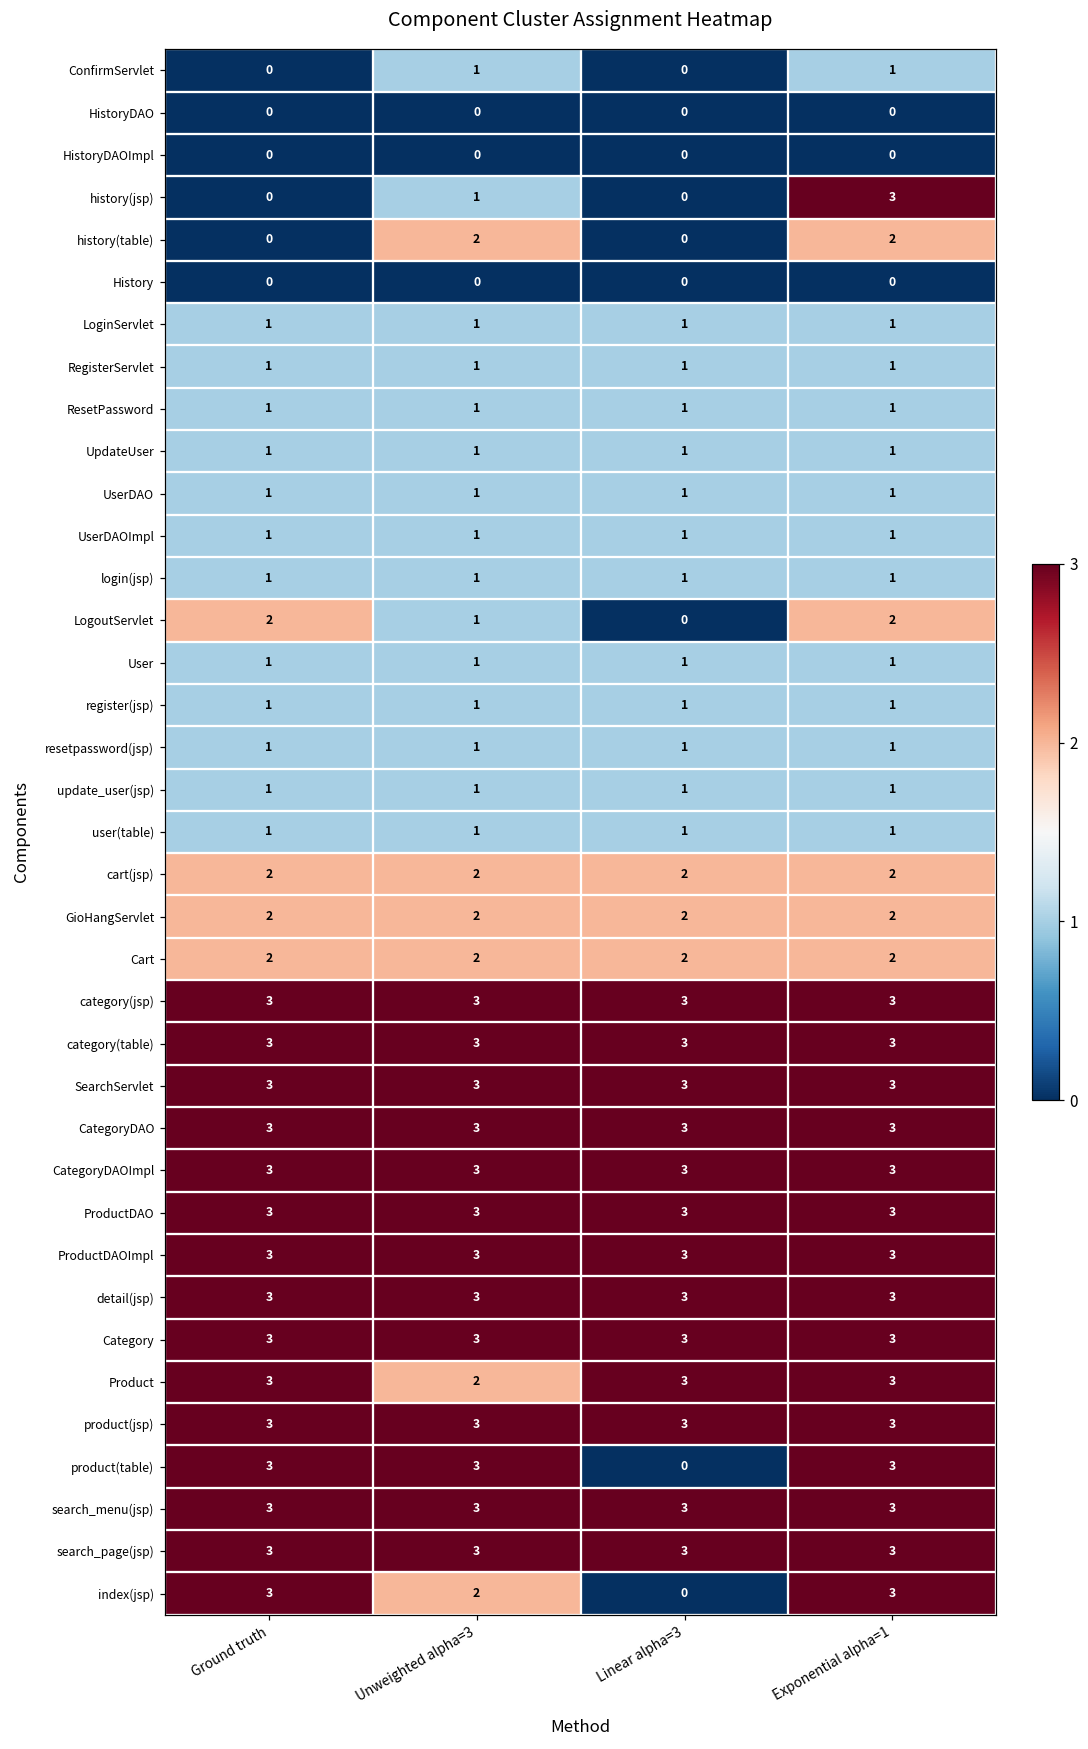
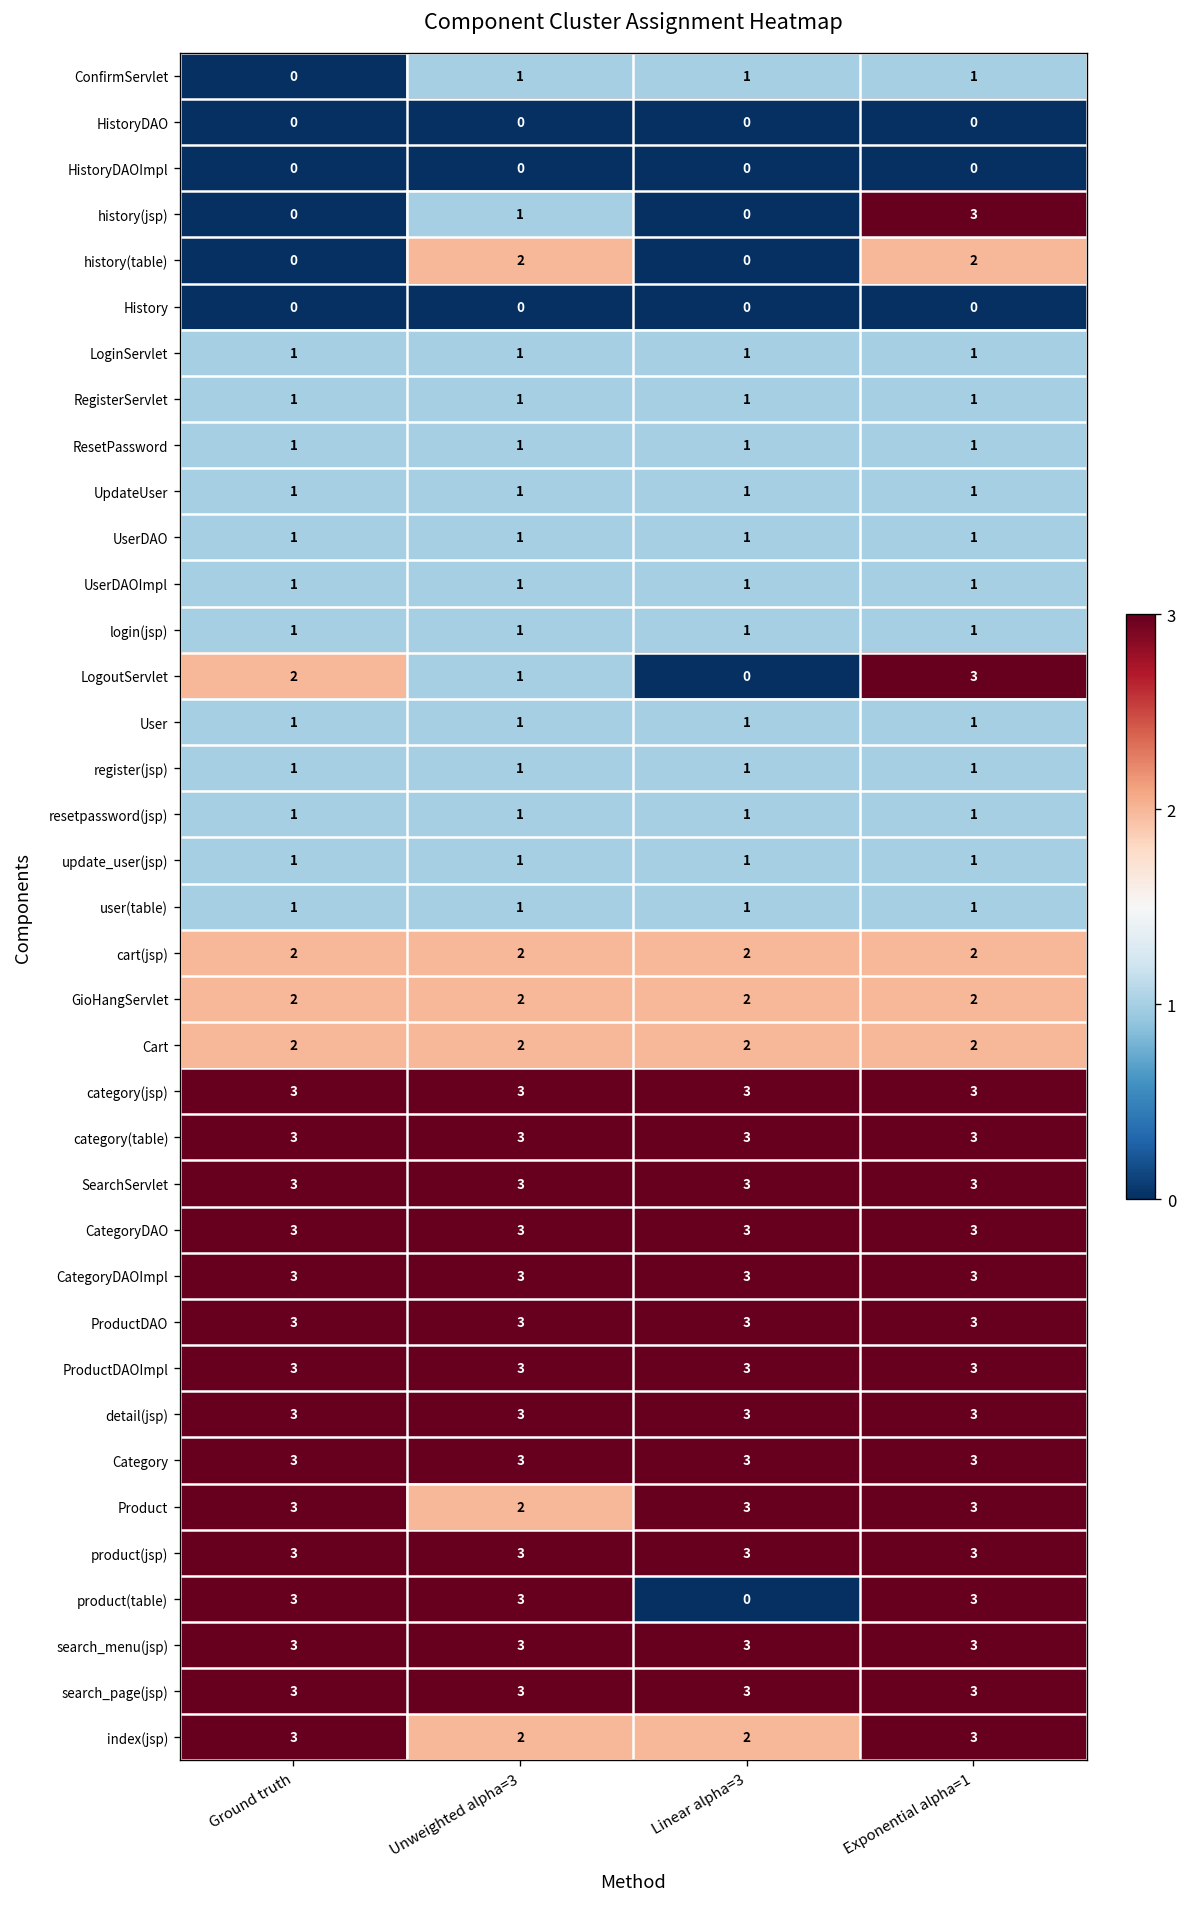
  {
    "ConfirmServlet": {
      "Ground truth": 0,
      "Unweighted alpha=3": 1,
-     "Linear alpha=3": 0,
+     "Linear alpha=3": 1,
      "Exponential alpha=1": 1
    },
    "HistoryDAO": {
      "Ground truth": 0,
      "Unweighted alpha=3": 0,
      "Linear alpha=3": 0,
      "Exponential alpha=1": 0
    },
    "HistoryDAOImpl": {
      "Ground truth": 0,
      "Unweighted alpha=3": 0,
      "Linear alpha=3": 0,
      "Exponential alpha=1": 0
    },
    "history(jsp)": {
      "Ground truth": 0,
      "Unweighted alpha=3": 1,
      "Linear alpha=3": 0,
      "Exponential alpha=1": 3
    },
    "history(table)": {
      "Ground truth": 0,
      "Unweighted alpha=3": 2,
      "Linear alpha=3": 0,
      "Exponential alpha=1": 2
    },
    "History": {
      "Ground truth": 0,
      "Unweighted alpha=3": 0,
      "Linear alpha=3": 0,
      "Exponential alpha=1": 0
    },
    "LoginServlet": {
      "Ground truth": 1,
      "Unweighted alpha=3": 1,
      "Linear alpha=3": 1,
      "Exponential alpha=1": 1
    },
    "RegisterServlet": {
      "Ground truth": 1,
      "Unweighted alpha=3": 1,
      "Linear alpha=3": 1,
      "Exponential alpha=1": 1
    },
    "ResetPassword": {
      "Ground truth": 1,
      "Unweighted alpha=3": 1,
      "Linear alpha=3": 1,
      "Exponential alpha=1": 1
    },
    "UpdateUser": {
      "Ground truth": 1,
      "Unweighted alpha=3": 1,
      "Linear alpha=3": 1,
      "Exponential alpha=1": 1
    },
    "UserDAO": {
      "Ground truth": 1,
      "Unweighted alpha=3": 1,
      "Linear alpha=3": 1,
      "Exponential alpha=1": 1
    },
    "UserDAOImpl": {
      "Ground truth": 1,
      "Unweighted alpha=3": 1,
      "Linear alpha=3": 1,
      "Exponential alpha=1": 1
    },
    "login(jsp)": {
      "Ground truth": 1,
      "Unweighted alpha=3": 1,
      "Linear alpha=3": 1,
      "Exponential alpha=1": 1
    },
    "LogoutServlet": {
      "Ground truth": 2,
      "Unweighted alpha=3": 1,
      "Linear alpha=3": 0,
-     "Exponential alpha=1": 2
+     "Exponential alpha=1": 3
    },
    "User": {
      "Ground truth": 1,
      "Unweighted alpha=3": 1,
      "Linear alpha=3": 1,
      "Exponential alpha=1": 1
    },
    "register(jsp)": {
      "Ground truth": 1,
      "Unweighted alpha=3": 1,
      "Linear alpha=3": 1,
      "Exponential alpha=1": 1
    },
    "resetpassword(jsp)": {
      "Ground truth": 1,
      "Unweighted alpha=3": 1,
      "Linear alpha=3": 1,
      "Exponential alpha=1": 1
    },
    "update_user(jsp)": {
      "Ground truth": 1,
      "Unweighted alpha=3": 1,
      "Linear alpha=3": 1,
      "Exponential alpha=1": 1
    },
    "user(table)": {
      "Ground truth": 1,
      "Unweighted alpha=3": 1,
      "Linear alpha=3": 1,
      "Exponential alpha=1": 1
    },
    "cart(jsp)": {
      "Ground truth": 2,
      "Unweighted alpha=3": 2,
      "Linear alpha=3": 2,
      "Exponential alpha=1": 2
    },
    "GioHangServlet": {
      "Ground truth": 2,
      "Unweighted alpha=3": 2,
      "Linear alpha=3": 2,
      "Exponential alpha=1": 2
    },
    "Cart": {
      "Ground truth": 2,
      "Unweighted alpha=3": 2,
      "Linear alpha=3": 2,
      "Exponential alpha=1": 2
    },
    "category(jsp)": {
      "Ground truth": 3,
      "Unweighted alpha=3": 3,
      "Linear alpha=3": 3,
      "Exponential alpha=1": 3
    },
    "category(table)": {
      "Ground truth": 3,
      "Unweighted alpha=3": 3,
      "Linear alpha=3": 3,
      "Exponential alpha=1": 3
    },
    "SearchServlet": {
      "Ground truth": 3,
      "Unweighted alpha=3": 3,
      "Linear alpha=3": 3,
      "Exponential alpha=1": 3
    },
    "CategoryDAO": {
      "Ground truth": 3,
      "Unweighted alpha=3": 3,
      "Linear alpha=3": 3,
      "Exponential alpha=1": 3
    },
    "CategoryDAOImpl": {
      "Ground truth": 3,
      "Unweighted alpha=3": 3,
      "Linear alpha=3": 3,
      "Exponential alpha=1": 3
    },
    "ProductDAO": {
      "Ground truth": 3,
      "Unweighted alpha=3": 3,
      "Linear alpha=3": 3,
      "Exponential alpha=1": 3
    },
    "ProductDAOImpl": {
      "Ground truth": 3,
      "Unweighted alpha=3": 3,
      "Linear alpha=3": 3,
      "Exponential alpha=1": 3
    },
    "detail(jsp)": {
      "Ground truth": 3,
      "Unweighted alpha=3": 3,
      "Linear alpha=3": 3,
      "Exponential alpha=1": 3
    },
    "Category": {
      "Ground truth": 3,
      "Unweighted alpha=3": 3,
      "Linear alpha=3": 3,
      "Exponential alpha=1": 3
    },
    "Product": {
      "Ground truth": 3,
      "Unweighted alpha=3": 2,
      "Linear alpha=3": 3,
      "Exponential alpha=1": 3
    },
    "product(jsp)": {
      "Ground truth": 3,
      "Unweighted alpha=3": 3,
      "Linear alpha=3": 3,
      "Exponential alpha=1": 3
    },
    "product(table)": {
      "Ground truth": 3,
      "Unweighted alpha=3": 3,
      "Linear alpha=3": 0,
      "Exponential alpha=1": 3
    },
    "search_menu(jsp)": {
      "Ground truth": 3,
      "Unweighted alpha=3": 3,
      "Linear alpha=3": 3,
      "Exponential alpha=1": 3
    },
    "search_page(jsp)": {
      "Ground truth": 3,
      "Unweighted alpha=3": 3,
      "Linear alpha=3": 3,
      "Exponential alpha=1": 3
    },
    "index(jsp)": {
      "Ground truth": 3,
      "Unweighted alpha=3": 2,
-     "Linear alpha=3": 0,
+     "Linear alpha=3": 2,
      "Exponential alpha=1": 3
    }
  }
